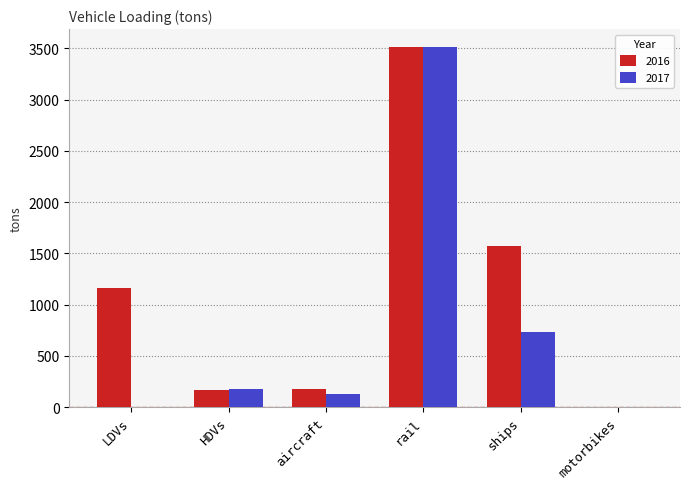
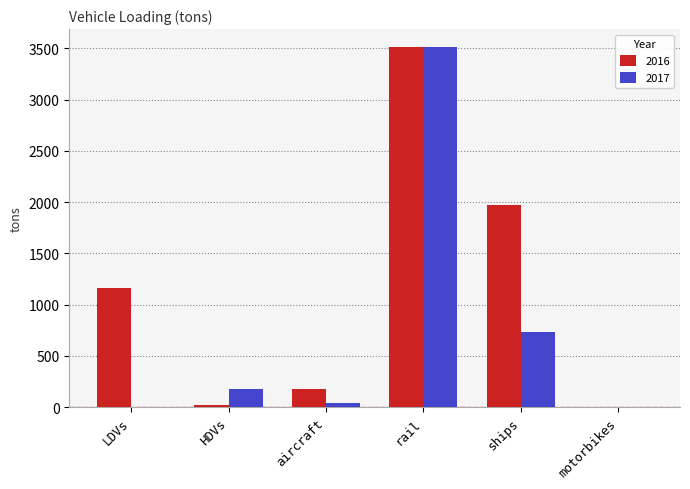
  {
    "2016": {
      "LDVs": 1160,
-     "HDVs": 170,
+     "HDVs": 20,
      "aircraft": 180,
      "rail": 3510,
-     "ships": 1570,
+     "ships": 1970,
      "motorbikes": 0
    },
    "2017": {
      "HDVs": 180,
-     "aircraft": 130,
+     "aircraft": 40,
      "rail": 3510,
      "ships": 740,
      "motorbikes": 0
    }
  }
